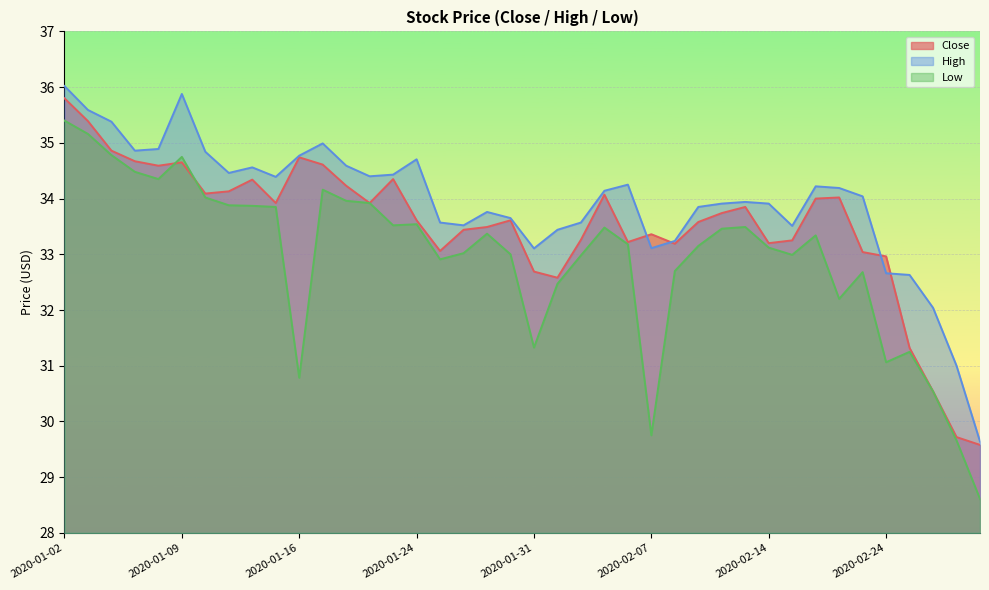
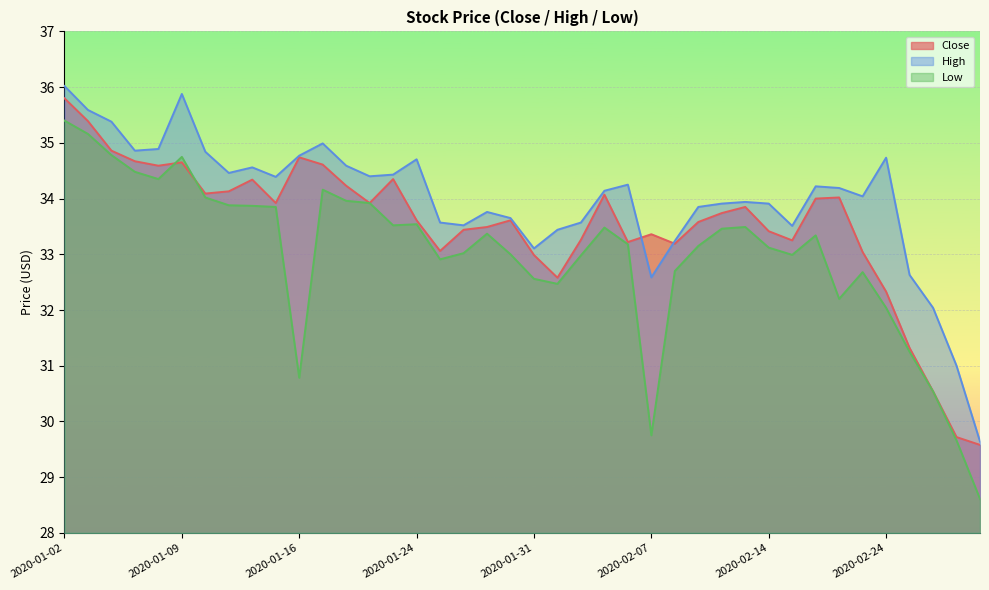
  {
    "Close": {
      "2020-01-02": 35.8,
      "2020-01-09": 34.7,
      "2020-01-24": 33.6,
-     "2020-01-31": 32.7,
+     "2020-01-31": 33.0,
      "2020-02-07": 33.4,
-     "2020-02-14": 33.2,
-     "2020-02-24": 33.0
+     "2020-02-14": 33.4,
+     "2020-02-24": 32.3
    },
    "High": {
      "2020-01-02": 36.0,
      "2020-01-09": 35.9,
      "2020-01-24": 34.7,
      "2020-01-31": 33.1,
-     "2020-02-07": 33.1,
+     "2020-02-07": 32.6,
      "2020-02-14": 33.9,
-     "2020-02-24": 32.7
+     "2020-02-24": 34.7
    },
    "Low": {
      "2020-01-02": 35.4,
      "2020-01-09": 34.7,
      "2020-01-16": 30.8,
      "2020-01-24": 33.5,
-     "2020-01-31": 31.3,
+     "2020-01-31": 32.6,
      "2020-02-07": 29.8,
      "2020-02-14": 33.1,
-     "2020-02-24": 31.1
+     "2020-02-24": 32.0
    }
  }
